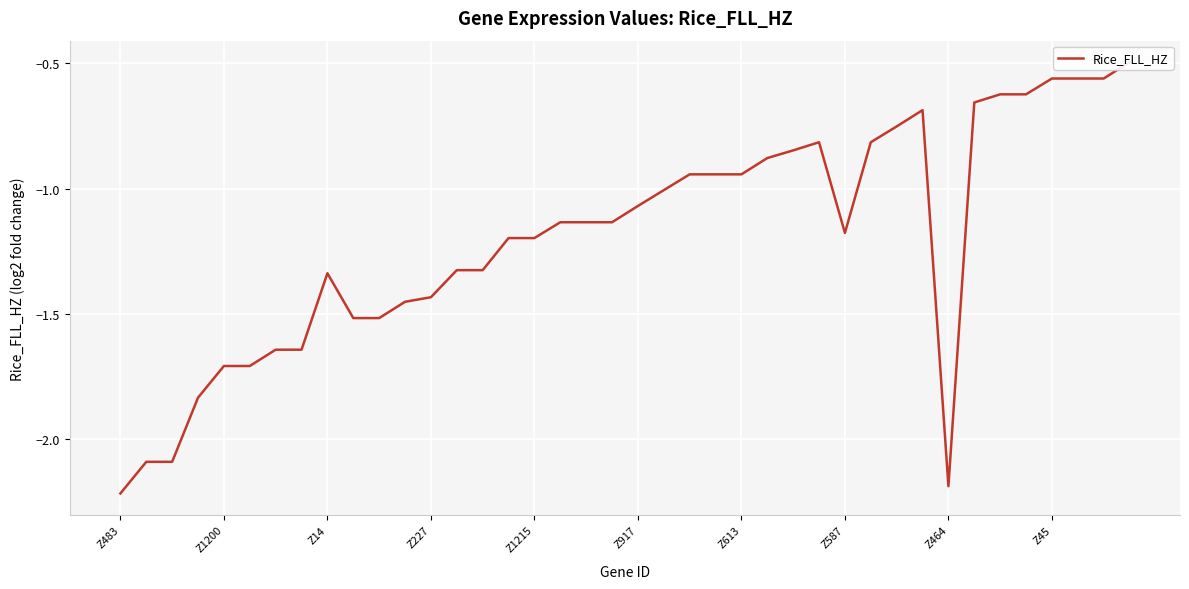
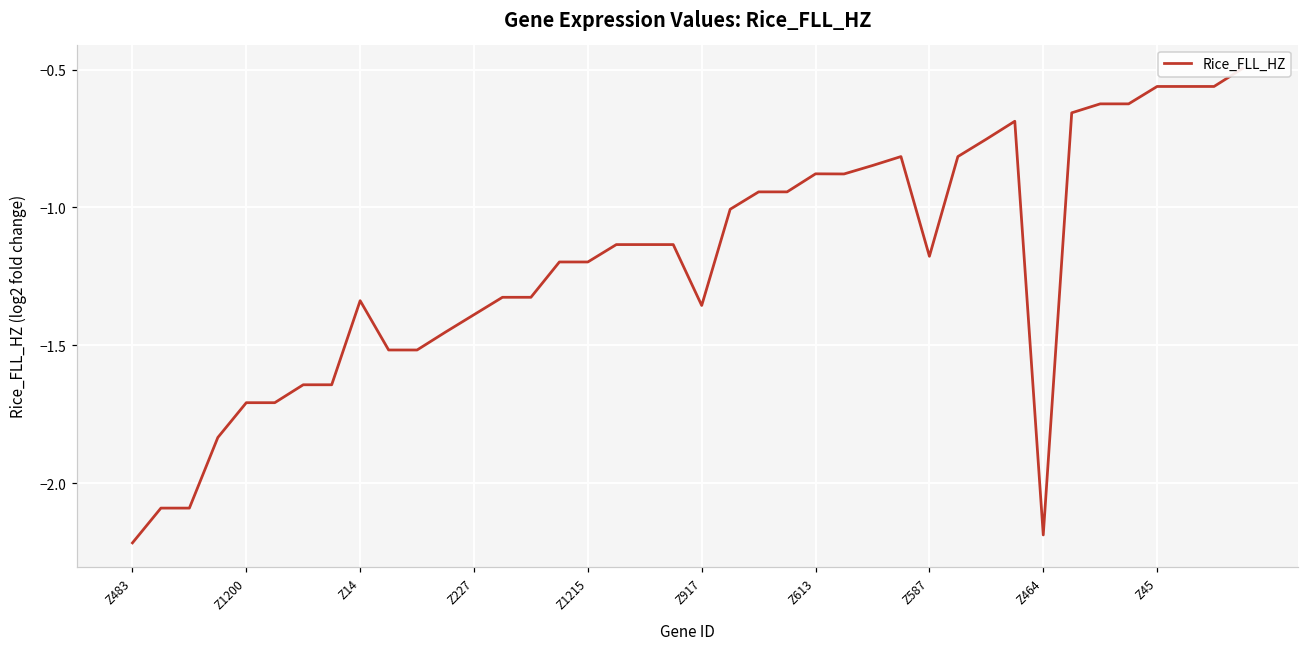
  {
    "Z483": -2.22,
    "Z1200": -1.71,
    "Z14": -1.34,
-   "Z227": -1.43,
+   "Z227": -1.39,
    "Z1215": -1.20,
-   "Z917": -1.07,
-   "Z613": -0.94,
+   "Z917": -1.36,
+   "Z613": -0.88,
    "Z587": -1.18,
    "Z464": -2.19,
    "Z45": -0.56
  }
